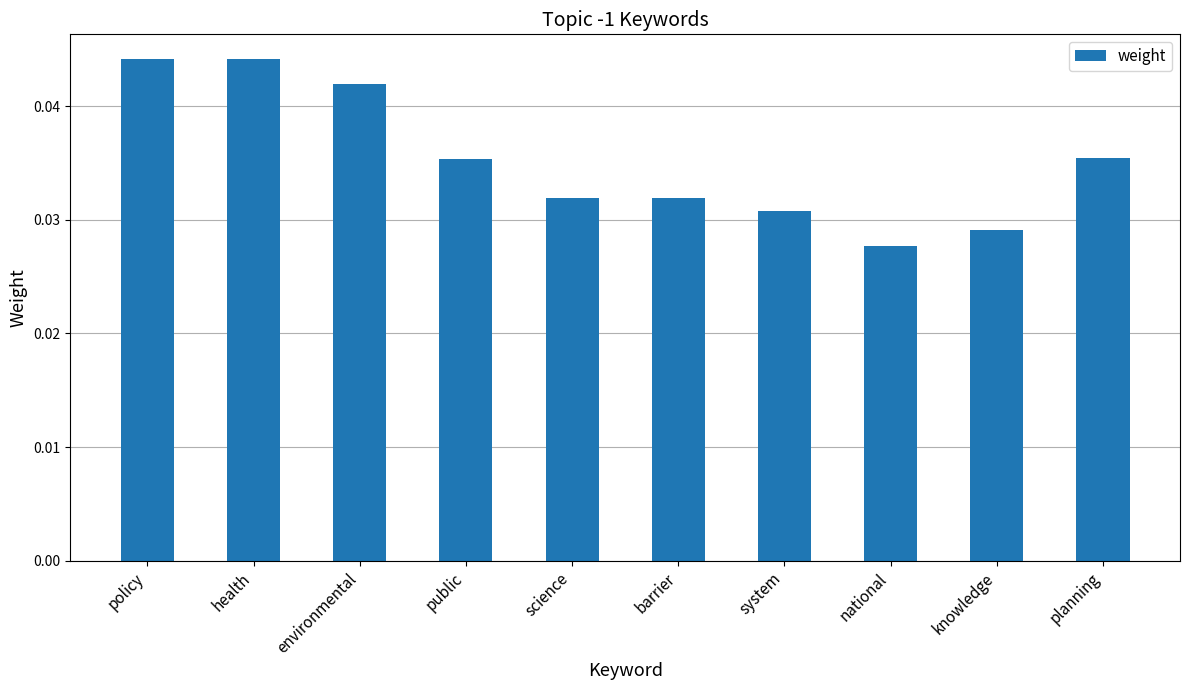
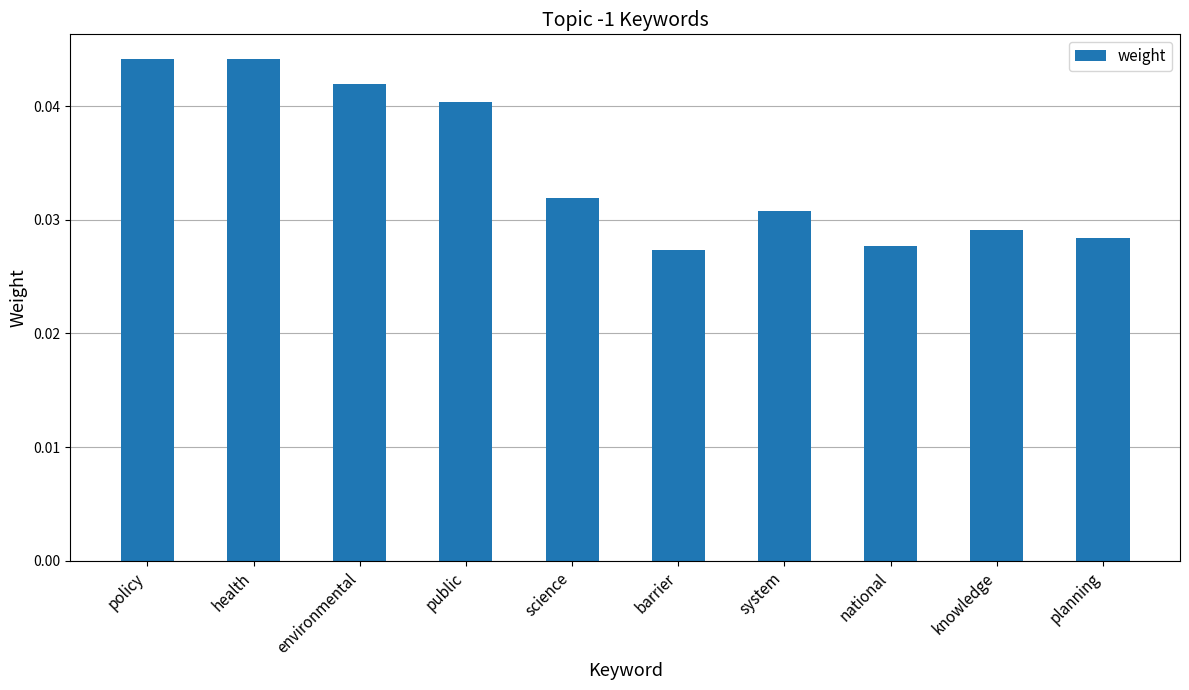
  {
    "policy": 0.0441,
    "health": 0.0441,
    "environmental": 0.0419,
-   "public": 0.0354,
+   "public": 0.0404,
    "science": 0.0319,
-   "barrier": 0.0319,
+   "barrier": 0.0273,
    "system": 0.0308,
    "national": 0.0277,
    "knowledge": 0.0291,
-   "planning": 0.0354
+   "planning": 0.0284
  }
